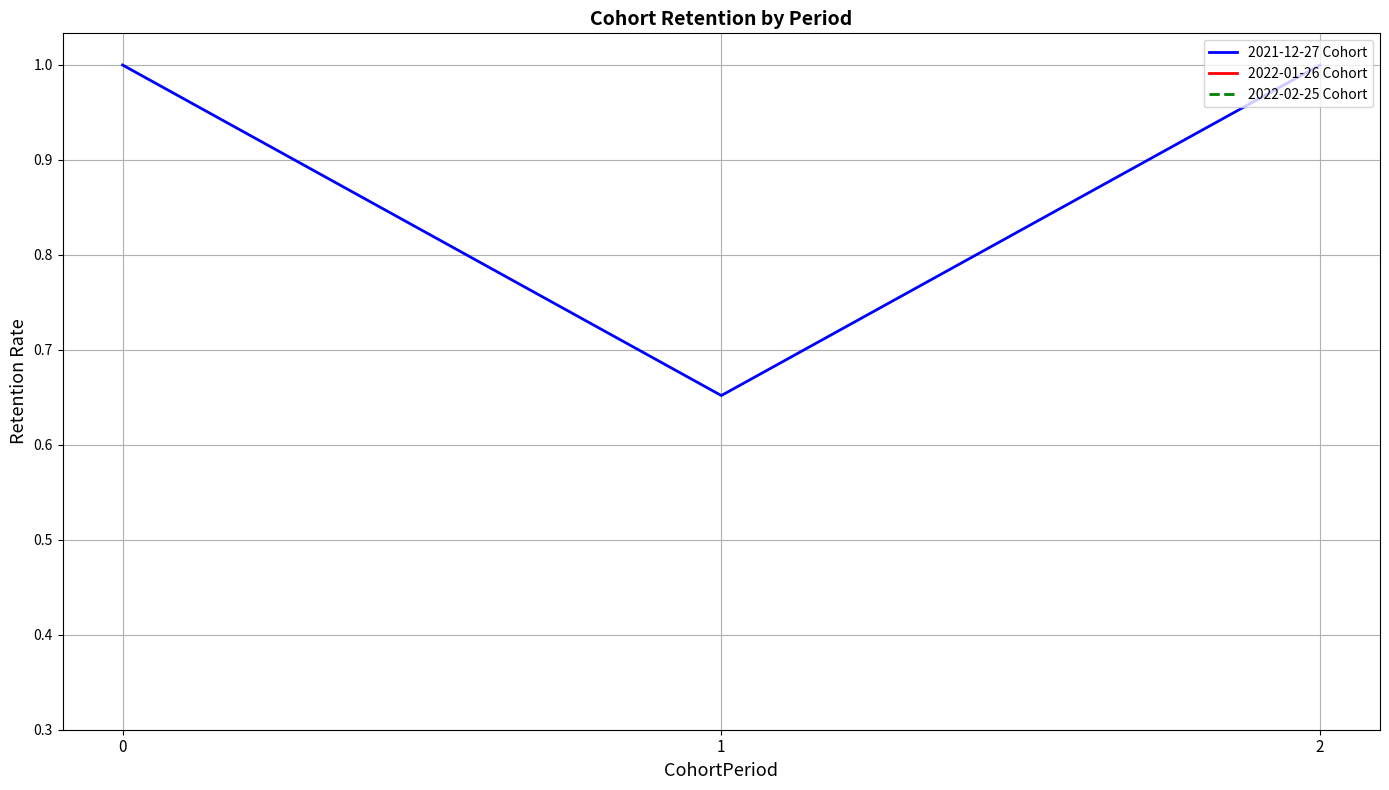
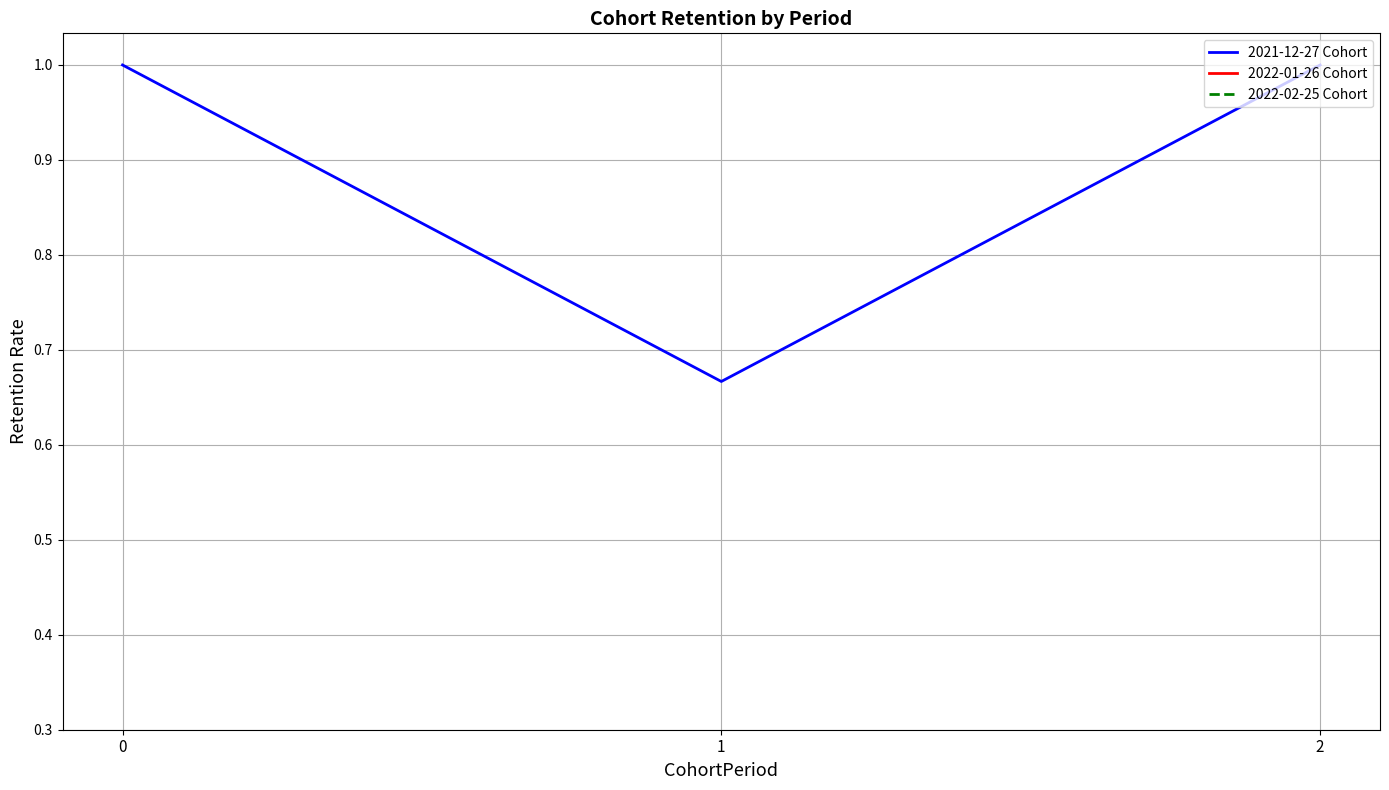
  {
    "2021-12-27 Cohort": {
      "0": 1.00,
-     "1": 0.65
+     "1": 0.67
    },
    "2022-01-26 Cohort": {
      "1": 0.33
    },
    "2022-02-25 Cohort": {
      "0": 0.33
    }
  }
